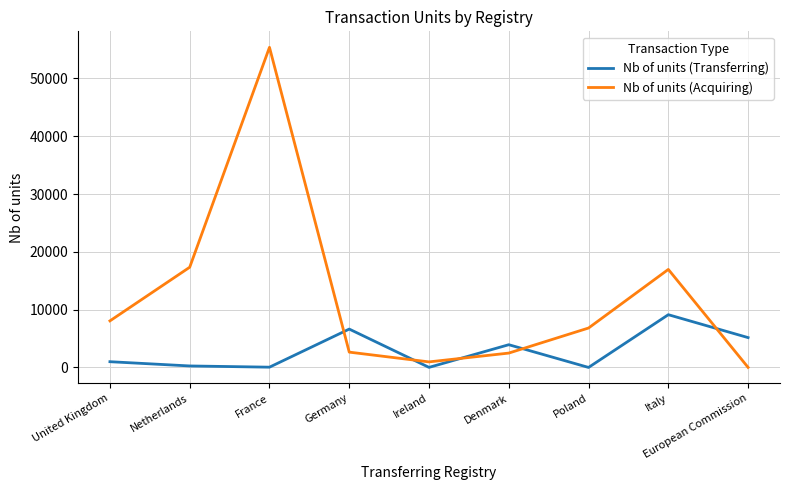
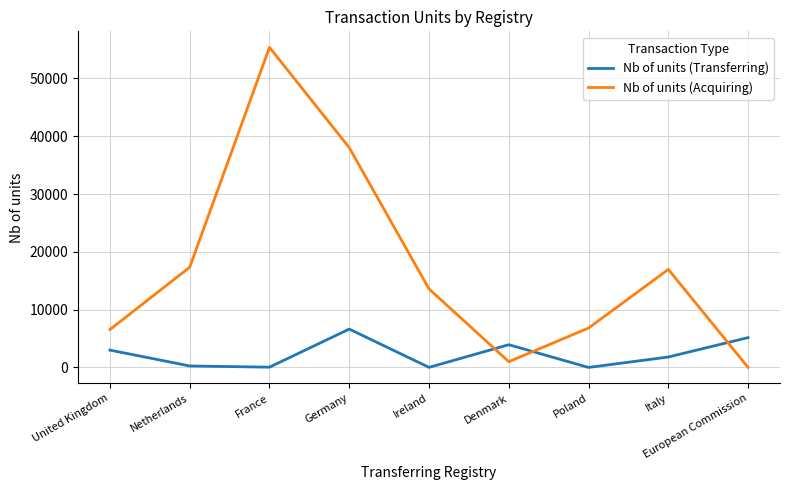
  {
    "Nb of units (Transferring)": {
-     "United Kingdom": 1000,
+     "United Kingdom": 3000,
      "Netherlands": 0,
      "France": 0,
      "Germany": 7000,
      "Ireland": 0,
      "Denmark": 4000,
      "Poland": 0,
-     "Italy": 9000,
+     "Italy": 2000,
      "European Commission": 5000
    },
    "Nb of units (Acquiring)": {
-     "United Kingdom": 8000,
+     "United Kingdom": 7000,
      "Netherlands": 17000,
      "France": 55000,
-     "Germany": 3000,
-     "Ireland": 1000,
-     "Denmark": 2000,
+     "Germany": 38000,
+     "Ireland": 14000,
+     "Denmark": 1000,
      "Poland": 7000,
      "Italy": 17000,
      "European Commission": 0
    }
  }
